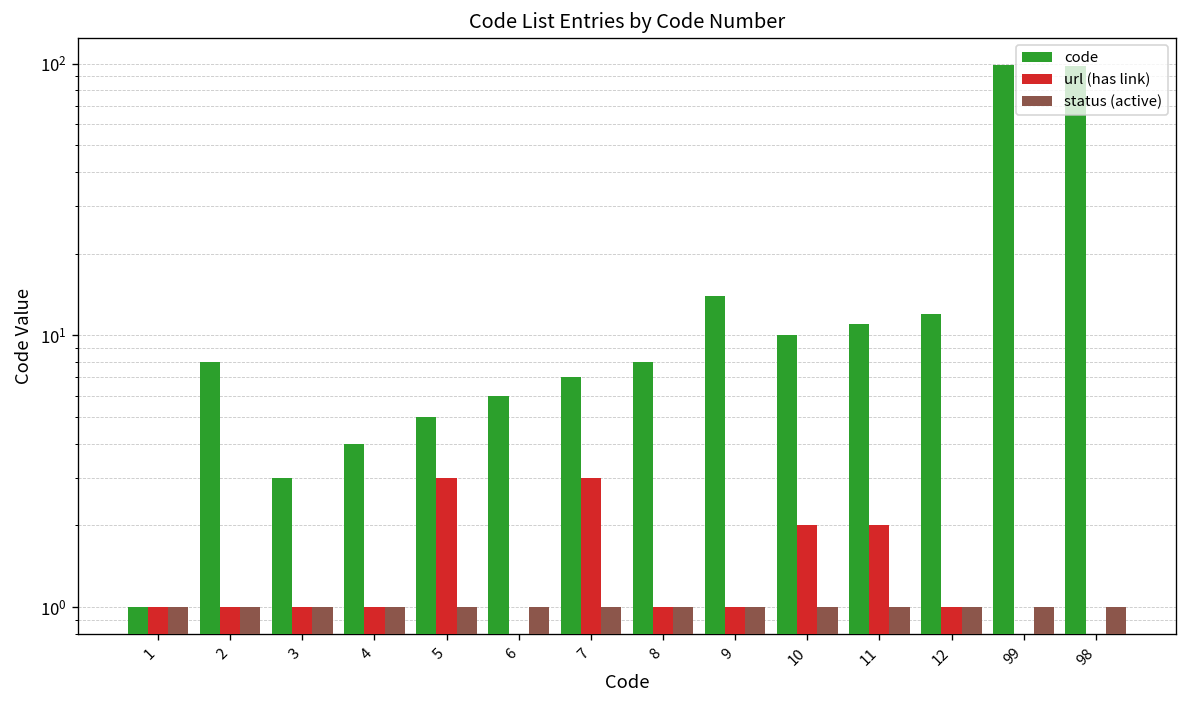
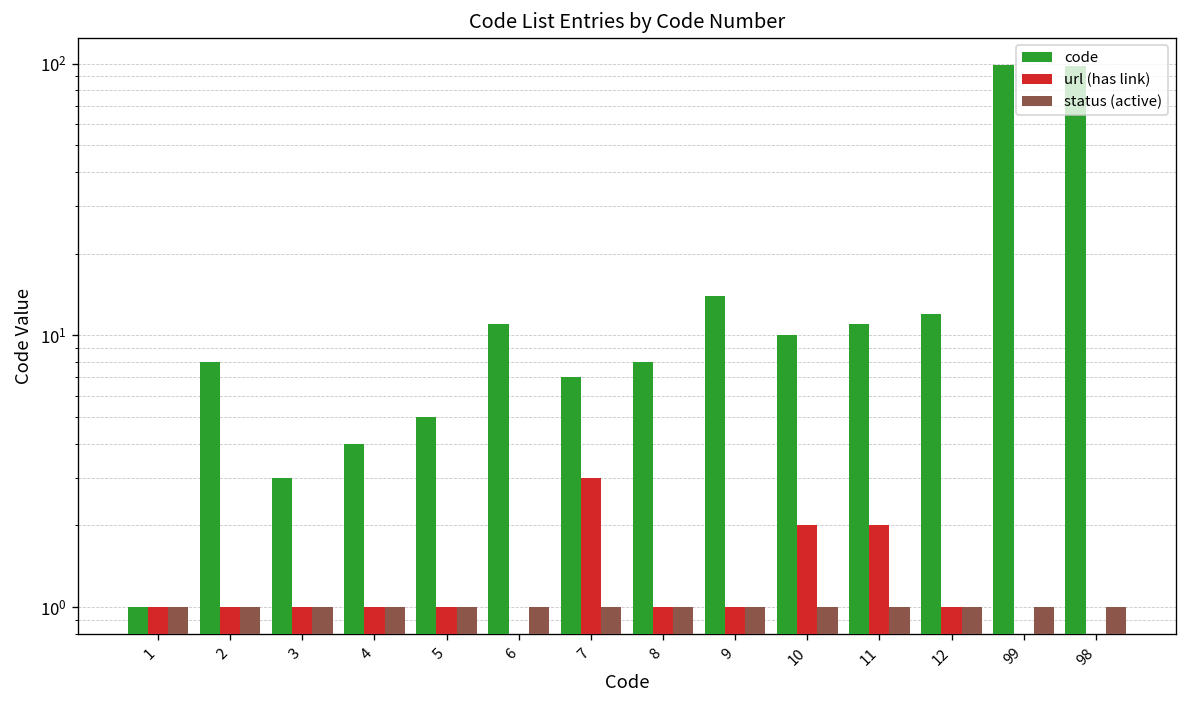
  {
    "code": {
      "1": 1,
      "2": 8,
      "3": 3,
      "4": 4,
      "5": 5,
-     "6": 6,
+     "6": 11,
      "7": 7,
      "8": 8,
      "9": 14,
      "10": 10,
      "11": 11,
      "12": 12,
      "99": 100
    },
    "url (has link)": {
      "1": 1,
      "2": 1,
      "3": 1,
      "4": 1,
-     "5": 3,
+     "5": 1,
      "7": 3,
      "8": 1,
      "9": 1,
      "10": 2,
      "11": 2,
      "12": 1
    },
    "status (active)": {
      "1": 1,
      "2": 1,
      "3": 1,
      "4": 1,
      "5": 1,
      "6": 1,
      "7": 1,
      "8": 1,
      "9": 1,
      "10": 1,
      "11": 1,
      "12": 1,
      "99": 1,
      "98": 1
    }
  }
